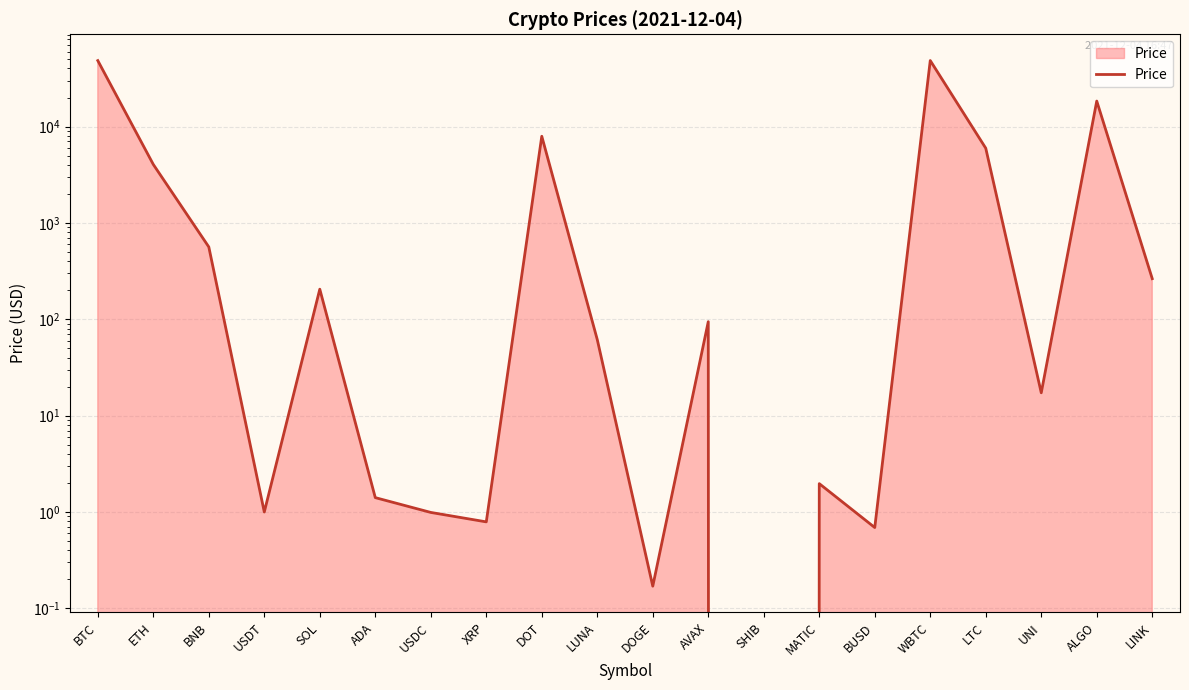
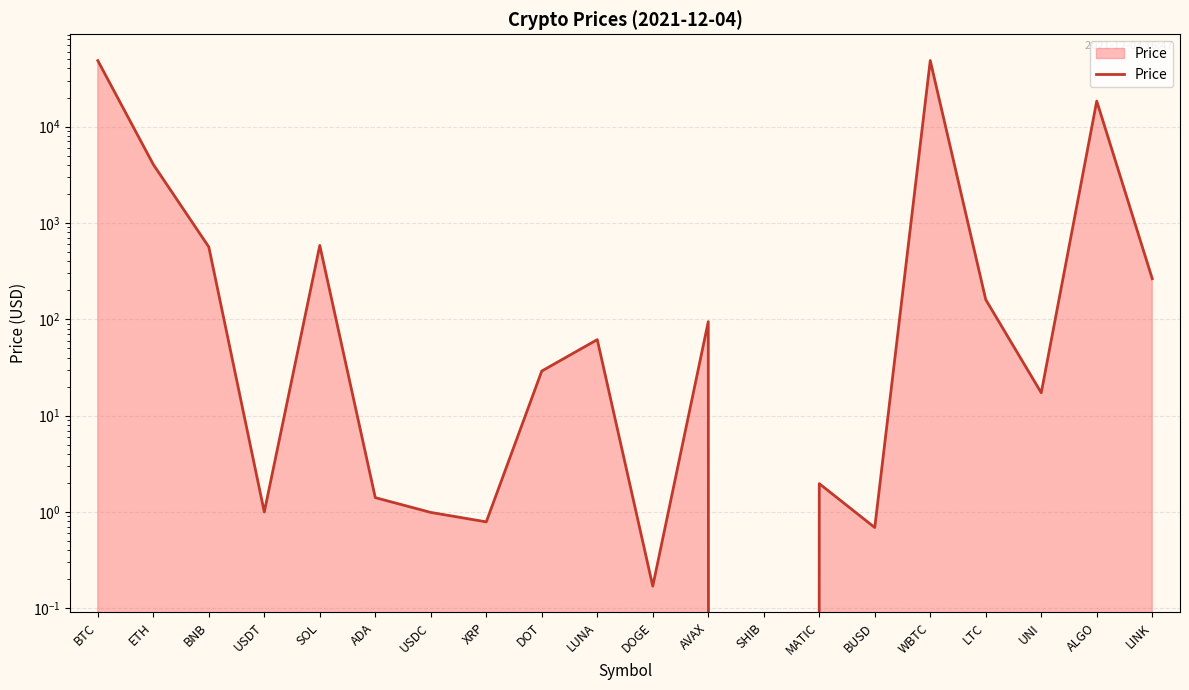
  {
    "BTC": 50000,
    "ETH": 4000,
    "BNB": 600,
    "USDT": 1,
-   "SOL": 210,
+   "SOL": 600,
    "ADA": 1.4,
    "USDC": 1,
    "XRP": 0.8,
-   "DOT": 8000,
+   "DOT": 29,
    "LUNA": 60,
    "DOGE": 0.17,
    "AVAX": 90,
    "MATIC": 2,
    "BUSD": 0.7,
    "WBTC": 50000,
-   "LTC": 6000,
+   "LTC": 160,
    "UNI": 17,
    "ALGO": 18000,
    "LINK": 260
  }
